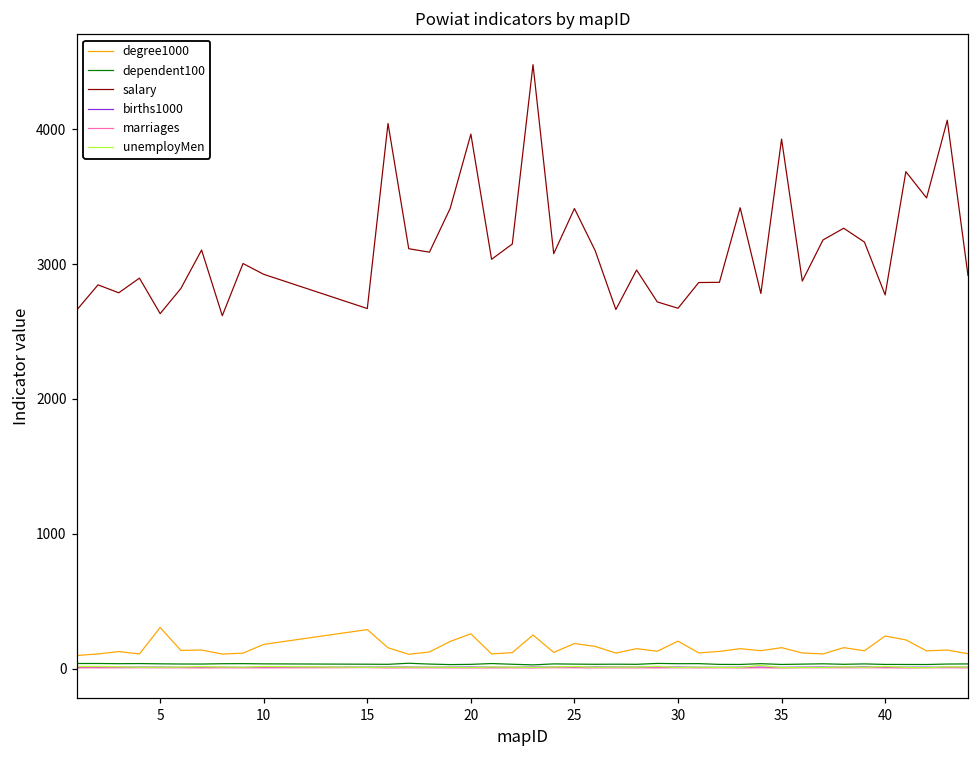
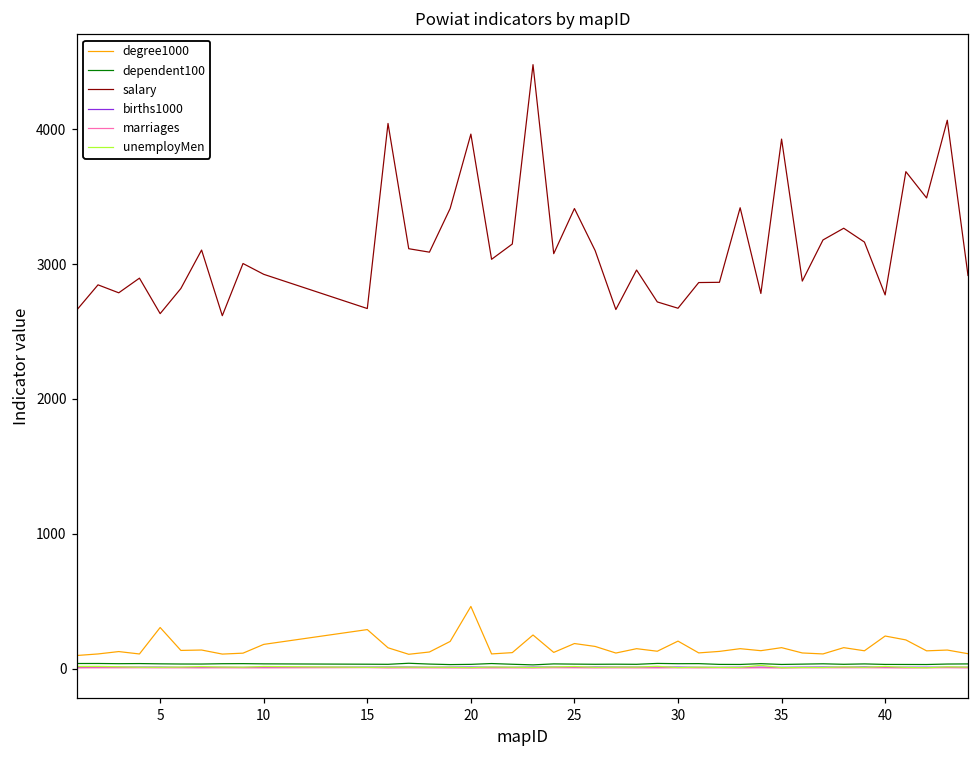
  {
    "degree1000": {
      "5": 300,
      "10": 180,
      "15": 290,
-     "20": 260,
+     "20": 460,
      "25": 190,
      "30": 200,
      "35": 160,
      "40": 240
    },
    "dependent100": {
      "5": 40,
      "15": 30,
      "30": 40,
      "35": 30
    },
    "salary": {
      "5": 2630,
      "10": 2920,
      "15": 2670,
      "20": 3960,
      "25": 3410,
      "30": 2670,
      "35": 3930,
      "40": 2770
    }
  }
